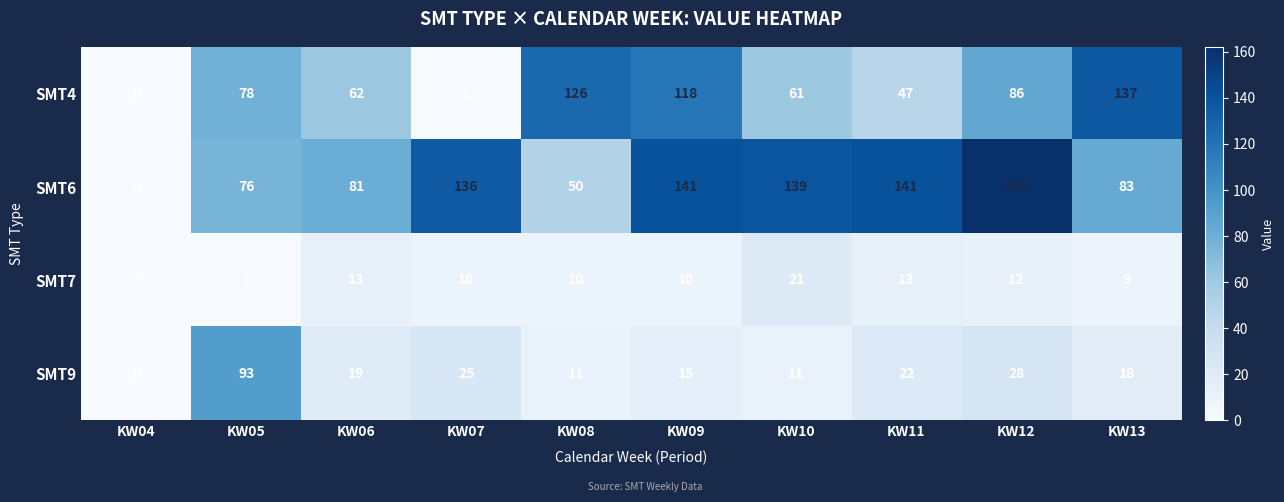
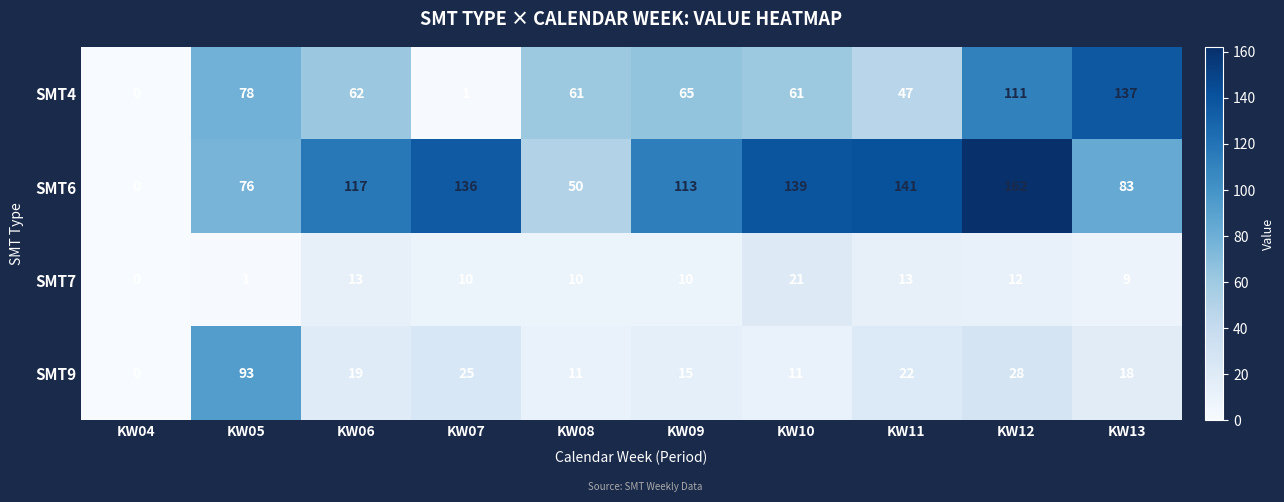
  {
    "SMT4": {
      "KW05": 78,
      "KW06": 62,
-     "KW08": 126,
-     "KW09": 118,
+     "KW08": 61,
+     "KW09": 65,
      "KW10": 61,
      "KW11": 47,
-     "KW12": 86,
+     "KW12": 111,
      "KW13": 137
    },
    "SMT6": {
      "KW05": 76,
-     "KW06": 81,
+     "KW06": 117,
      "KW07": 136,
      "KW08": 50,
-     "KW09": 141,
+     "KW09": 113,
      "KW10": 139,
      "KW11": 141,
      "KW13": 83
    },
    "SMT9": {
      "KW05": 93
    }
  }
